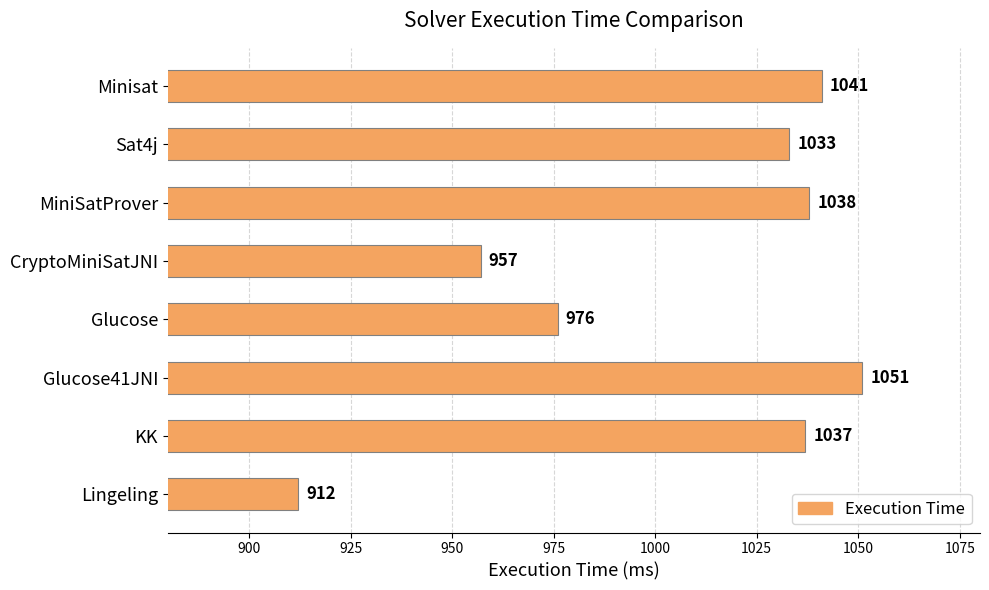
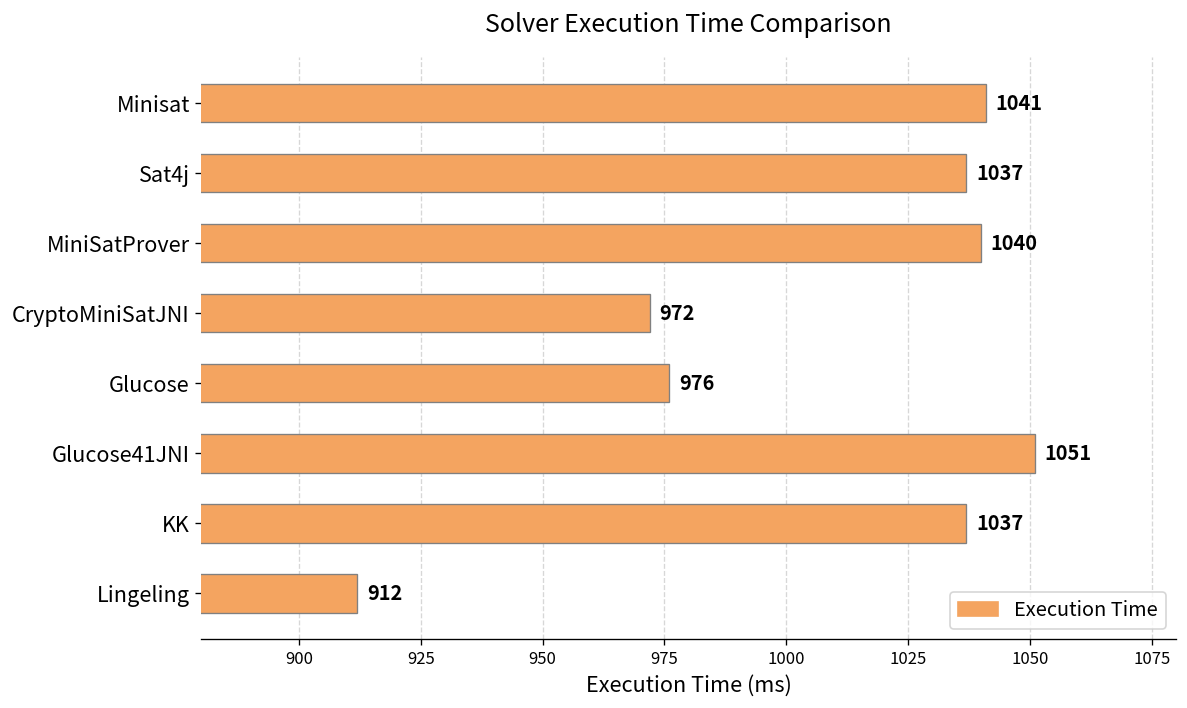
  {
    "Minisat": 1041,
-   "Sat4j": 1033,
-   "MiniSatProver": 1038,
-   "CryptoMiniSatJNI": 957,
+   "Sat4j": 1037,
+   "MiniSatProver": 1040,
+   "CryptoMiniSatJNI": 972,
    "Glucose": 976,
    "Glucose41JNI": 1051,
    "KK": 1037,
    "Lingeling": 912
  }
